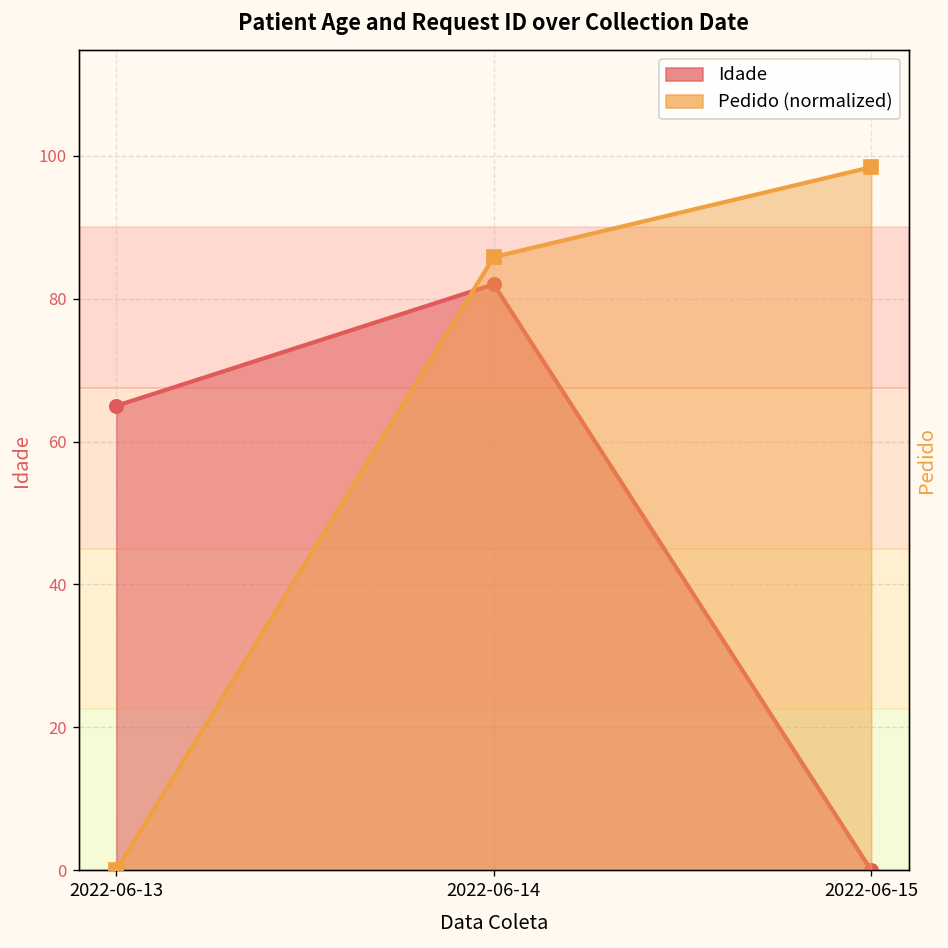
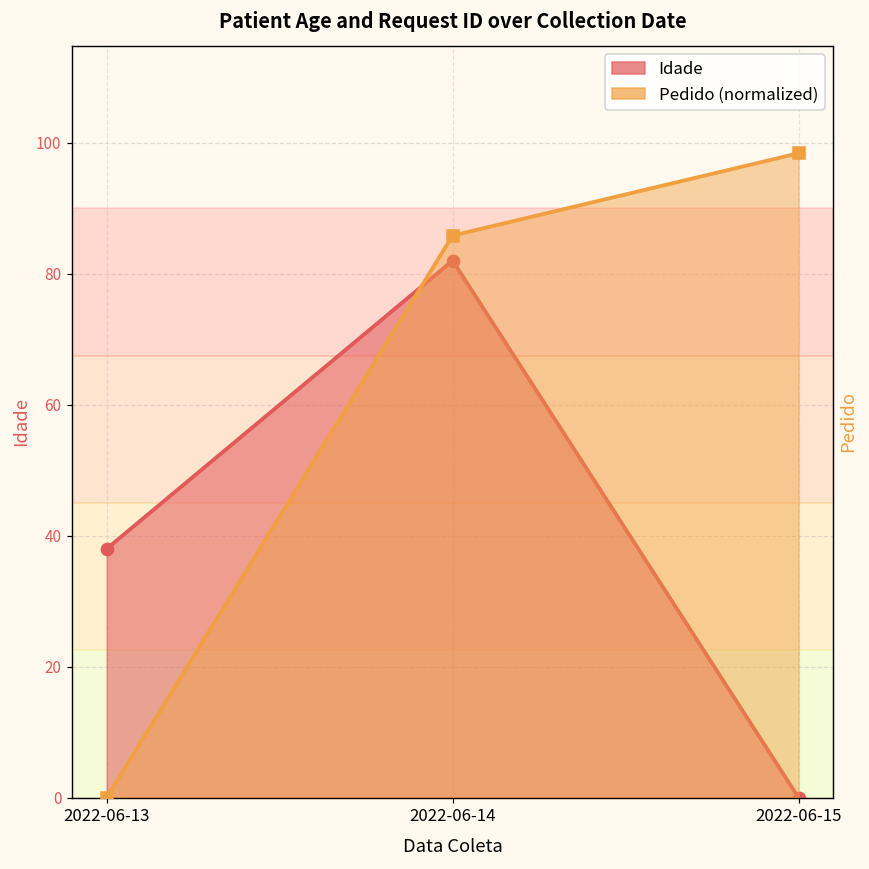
  {
    "Idade": {
-     "2022-06-13": 65,
+     "2022-06-13": 38,
      "2022-06-14": 82,
      "2022-06-15": 0
    }
  }
